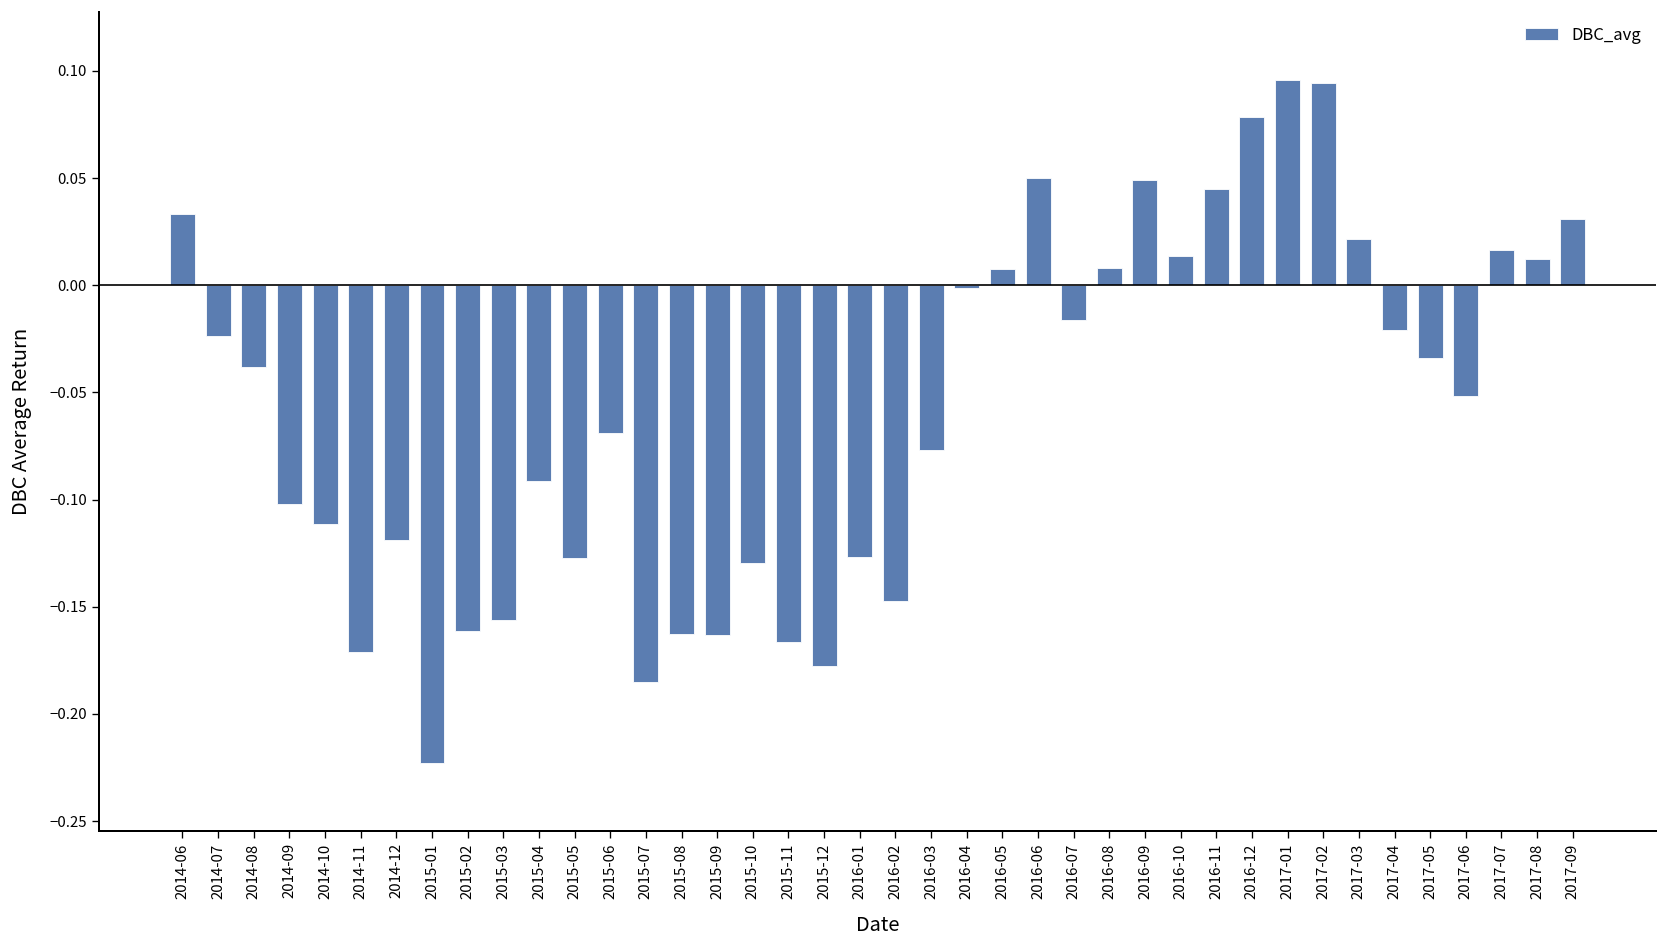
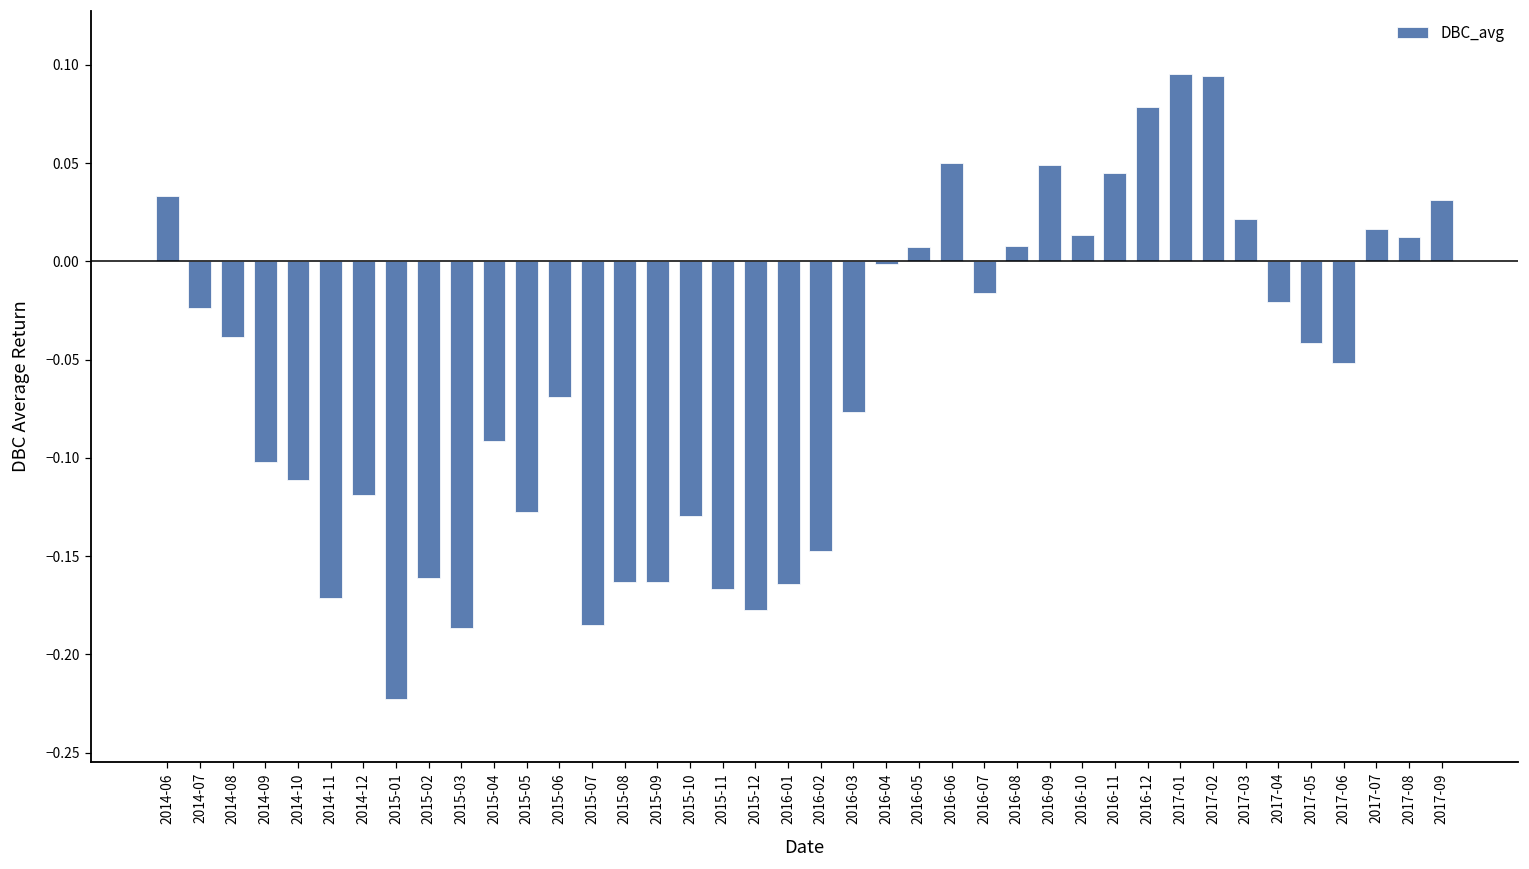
  {
    "2014-06": 0.033,
    "2014-07": -0.024,
    "2014-08": -0.038,
    "2014-09": -0.102,
    "2014-10": -0.111,
    "2014-11": -0.171,
    "2014-12": -0.119,
    "2015-01": -0.223,
    "2015-02": -0.161,
-   "2015-03": -0.156,
+   "2015-03": -0.187,
    "2015-04": -0.091,
    "2015-05": -0.127,
    "2015-06": -0.069,
    "2015-07": -0.185,
    "2015-08": -0.163,
    "2015-09": -0.163,
    "2015-10": -0.130,
    "2015-11": -0.166,
    "2015-12": -0.178,
-   "2016-01": -0.127,
+   "2016-01": -0.164,
    "2016-02": -0.147,
    "2016-03": -0.077,
    "2016-04": -0.001,
    "2016-05": 0.007,
    "2016-06": 0.050,
    "2016-07": -0.016,
    "2016-08": 0.008,
    "2016-09": 0.049,
    "2016-10": 0.014,
    "2016-11": 0.045,
    "2016-12": 0.079,
    "2017-01": 0.096,
    "2017-02": 0.095,
    "2017-03": 0.021,
    "2017-04": -0.021,
-   "2017-05": -0.034,
+   "2017-05": -0.041,
    "2017-06": -0.051,
    "2017-07": 0.016,
    "2017-08": 0.012,
    "2017-09": 0.031
  }
